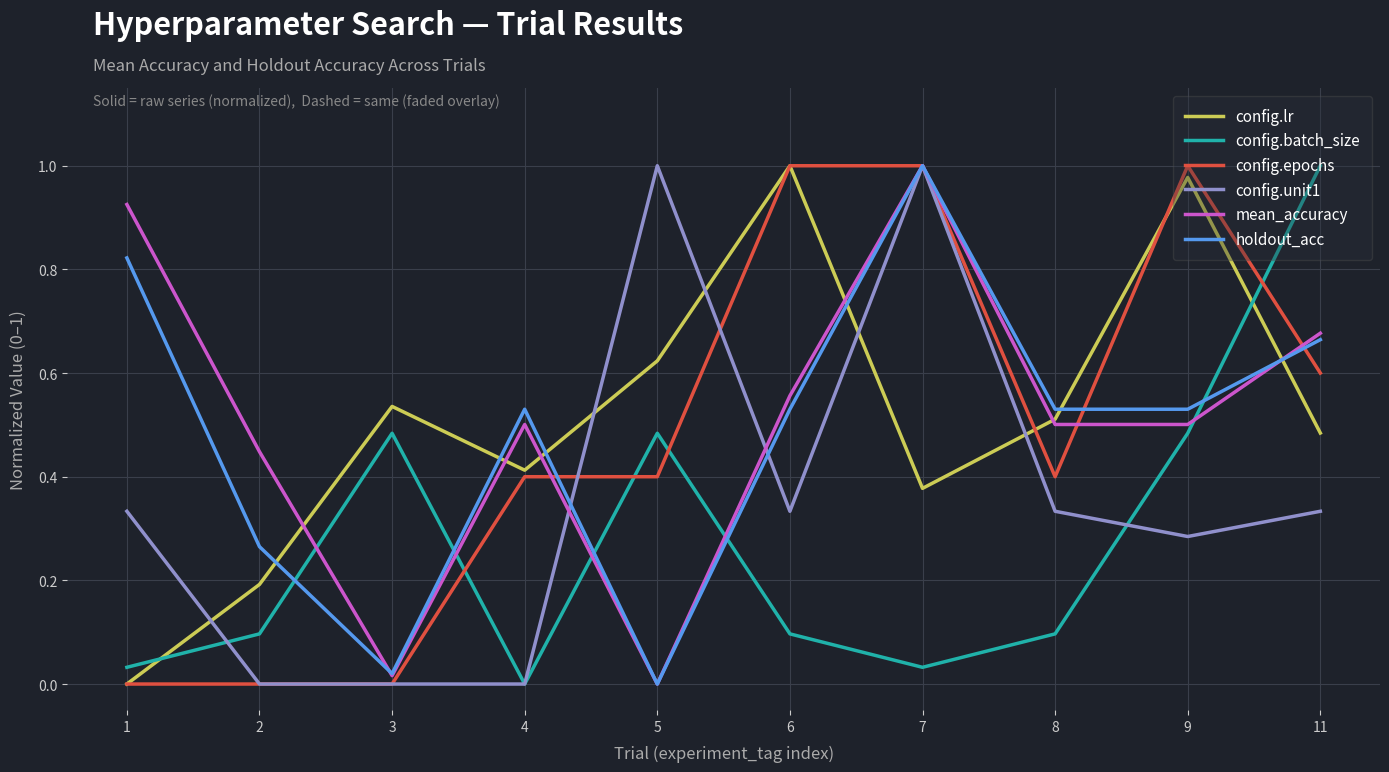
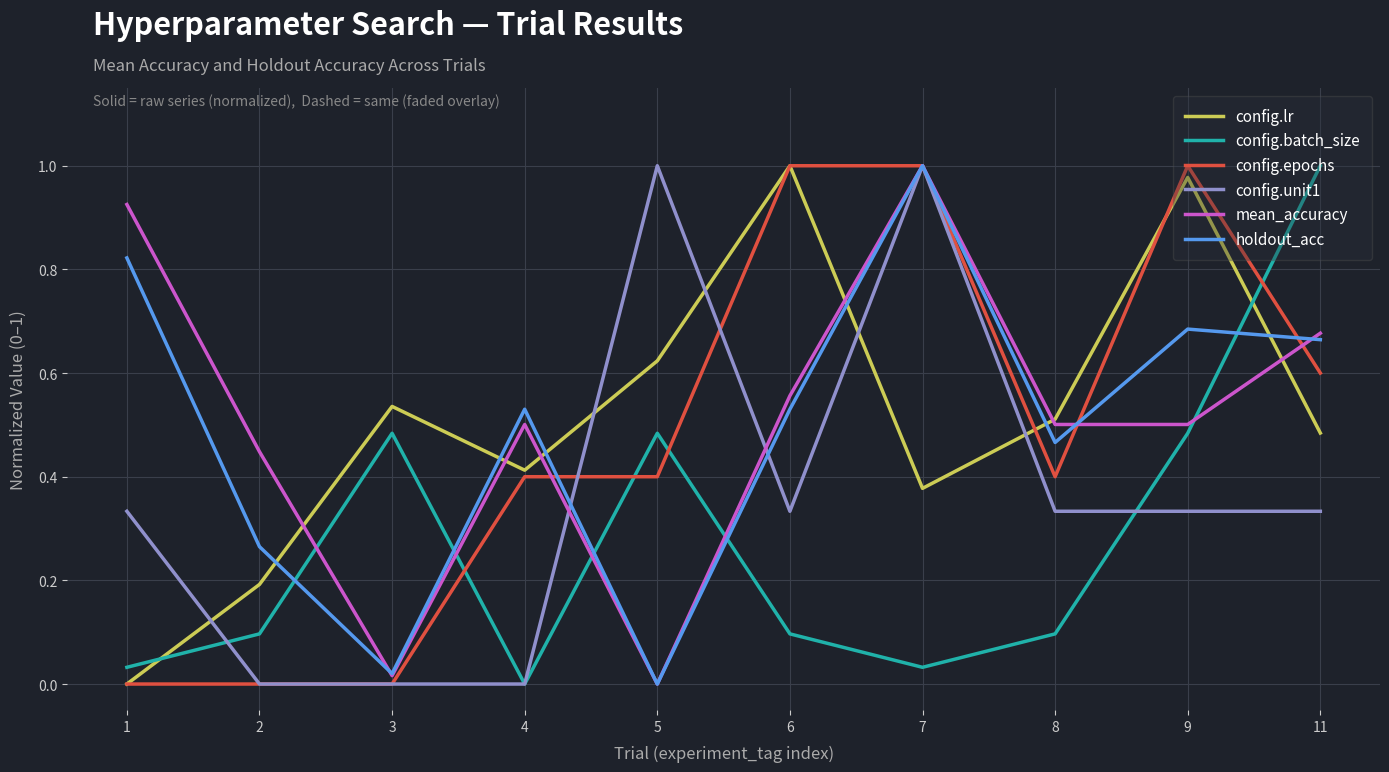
  {
    "config.lr": {
      "2": 0.19,
      "3": 0.54,
      "4": 0.41,
      "5": 0.62,
      "7": 0.38,
      "8": 0.51,
      "11": 0.48
    },
    "config.batch_size": {
      "1": 0.03,
      "2": 0.10,
      "3": 0.48,
      "5": 0.48,
      "6": 0.10,
      "7": 0.03,
      "8": 0.10,
      "9": 0.48
    },
    "config.epochs": {
      "4": 0.40,
      "5": 0.40,
      "8": 0.40,
      "11": 0.60
    },
    "config.unit1": {
      "1": 0.33,
      "5": 1.00,
      "6": 0.33,
      "8": 0.33,
-     "9": 0.28,
+     "9": 0.33,
      "11": 0.33
    },
    "mean_accuracy": {
      "1": 0.93,
      "2": 0.45,
      "4": 0.50,
      "6": 0.56,
      "8": 0.50,
      "9": 0.50,
      "11": 0.68
    },
    "holdout_acc": {
      "1": 0.82,
      "2": 0.27,
      "4": 0.53,
      "6": 0.53,
-     "8": 0.53,
-     "9": 0.53,
+     "8": 0.47,
+     "9": 0.68,
      "11": 0.66
    }
  }
